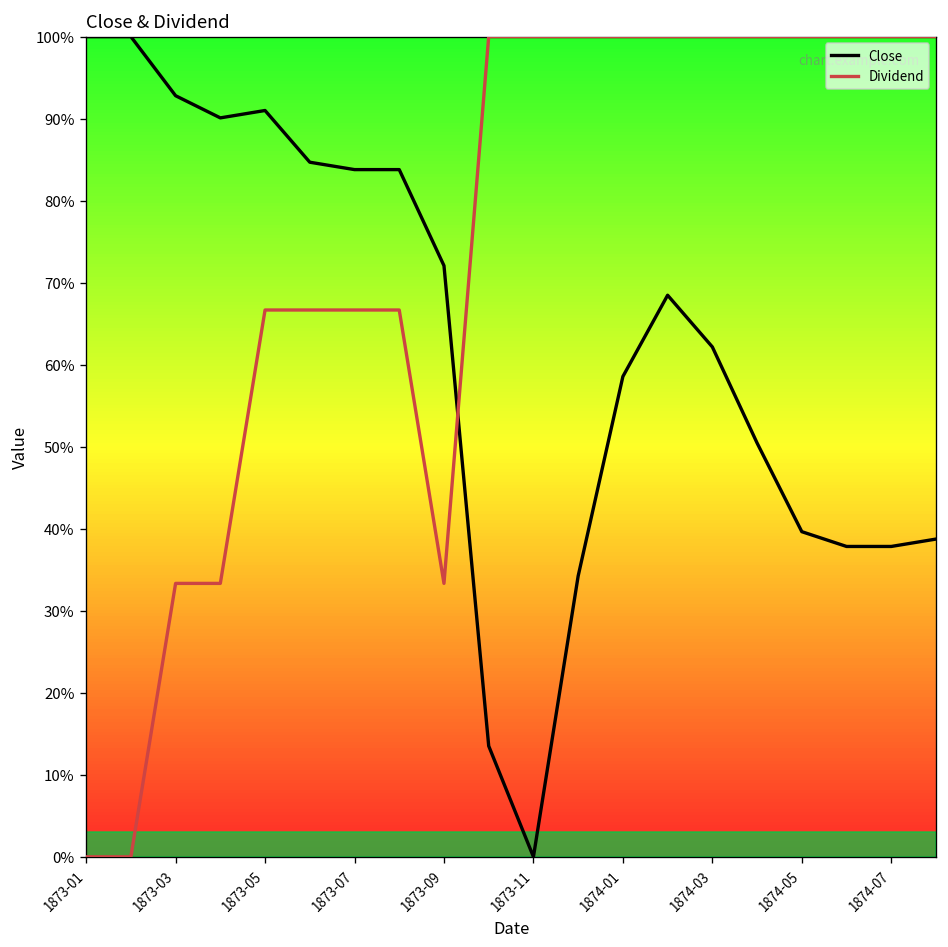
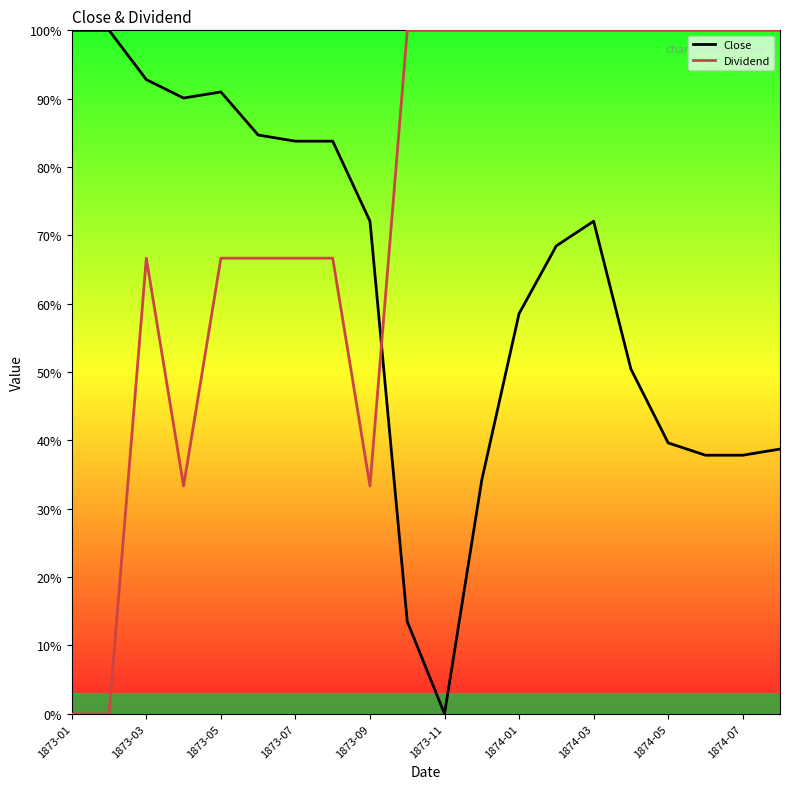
  {
    "Close": {
      "1873-01": "100%",
      "1873-03": "93%",
      "1873-05": "91%",
      "1873-07": "84%",
      "1873-09": "72%",
      "1874-01": "59%",
-     "1874-03": "62%",
+     "1874-03": "72%",
      "1874-05": "40%",
      "1874-07": "38%"
    },
    "Dividend": {
-     "1873-03": "33%",
+     "1873-03": "67%",
      "1873-05": "67%",
      "1873-07": "67%",
      "1873-09": "33%",
      "1873-11": "100%",
      "1874-01": "100%",
      "1874-03": "100%",
      "1874-05": "100%",
      "1874-07": "100%"
    }
  }
